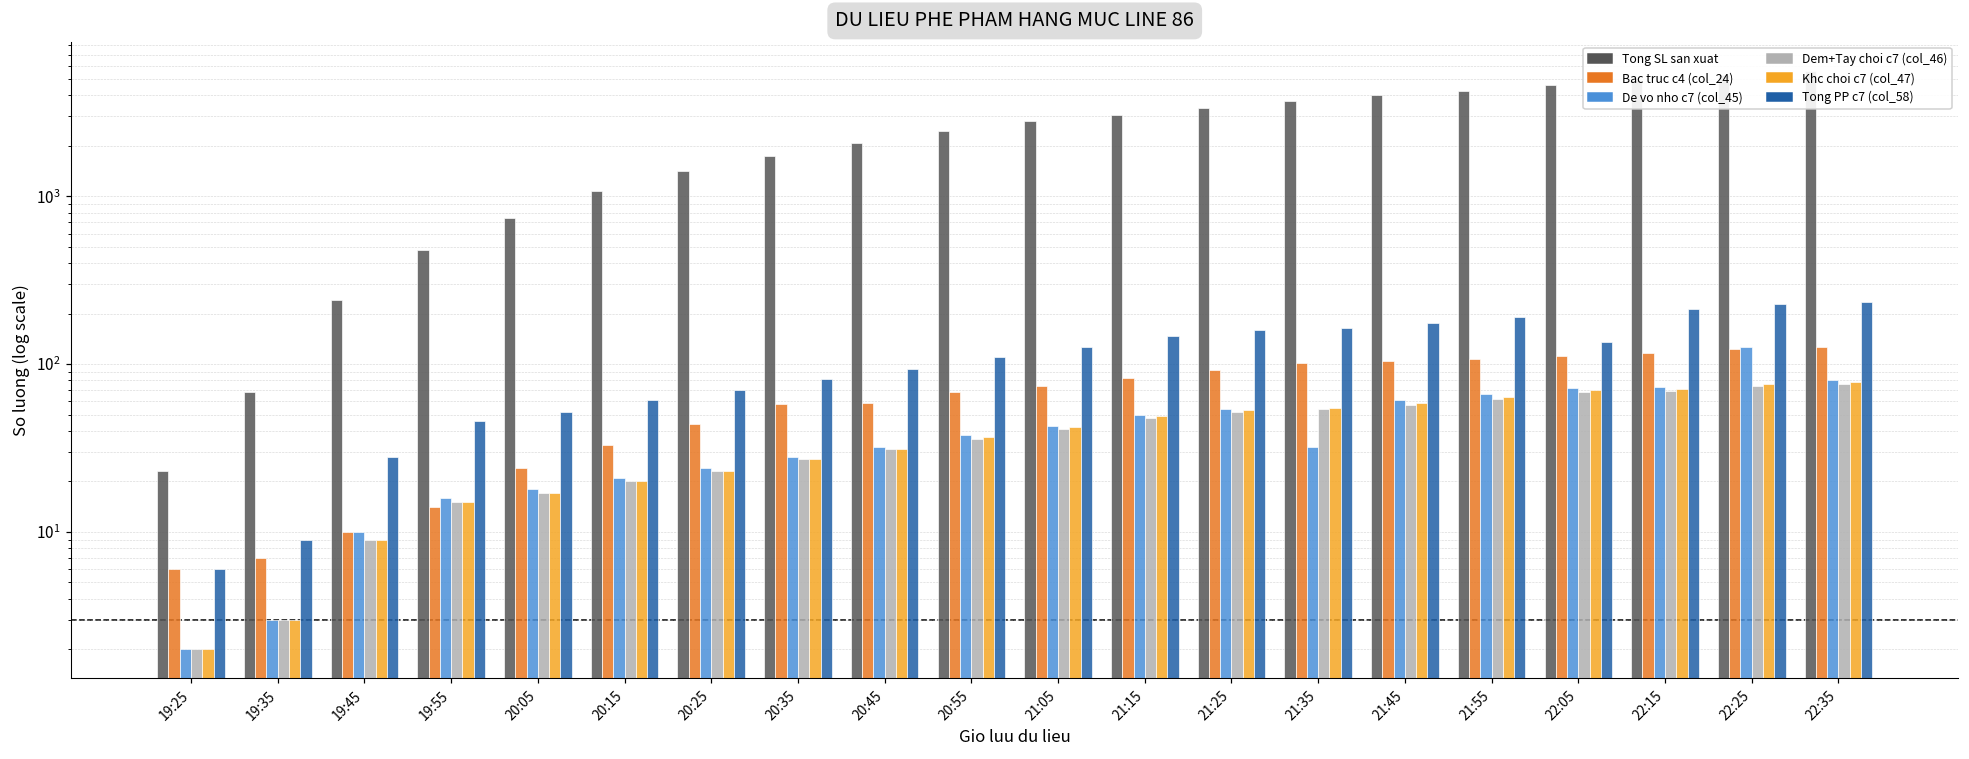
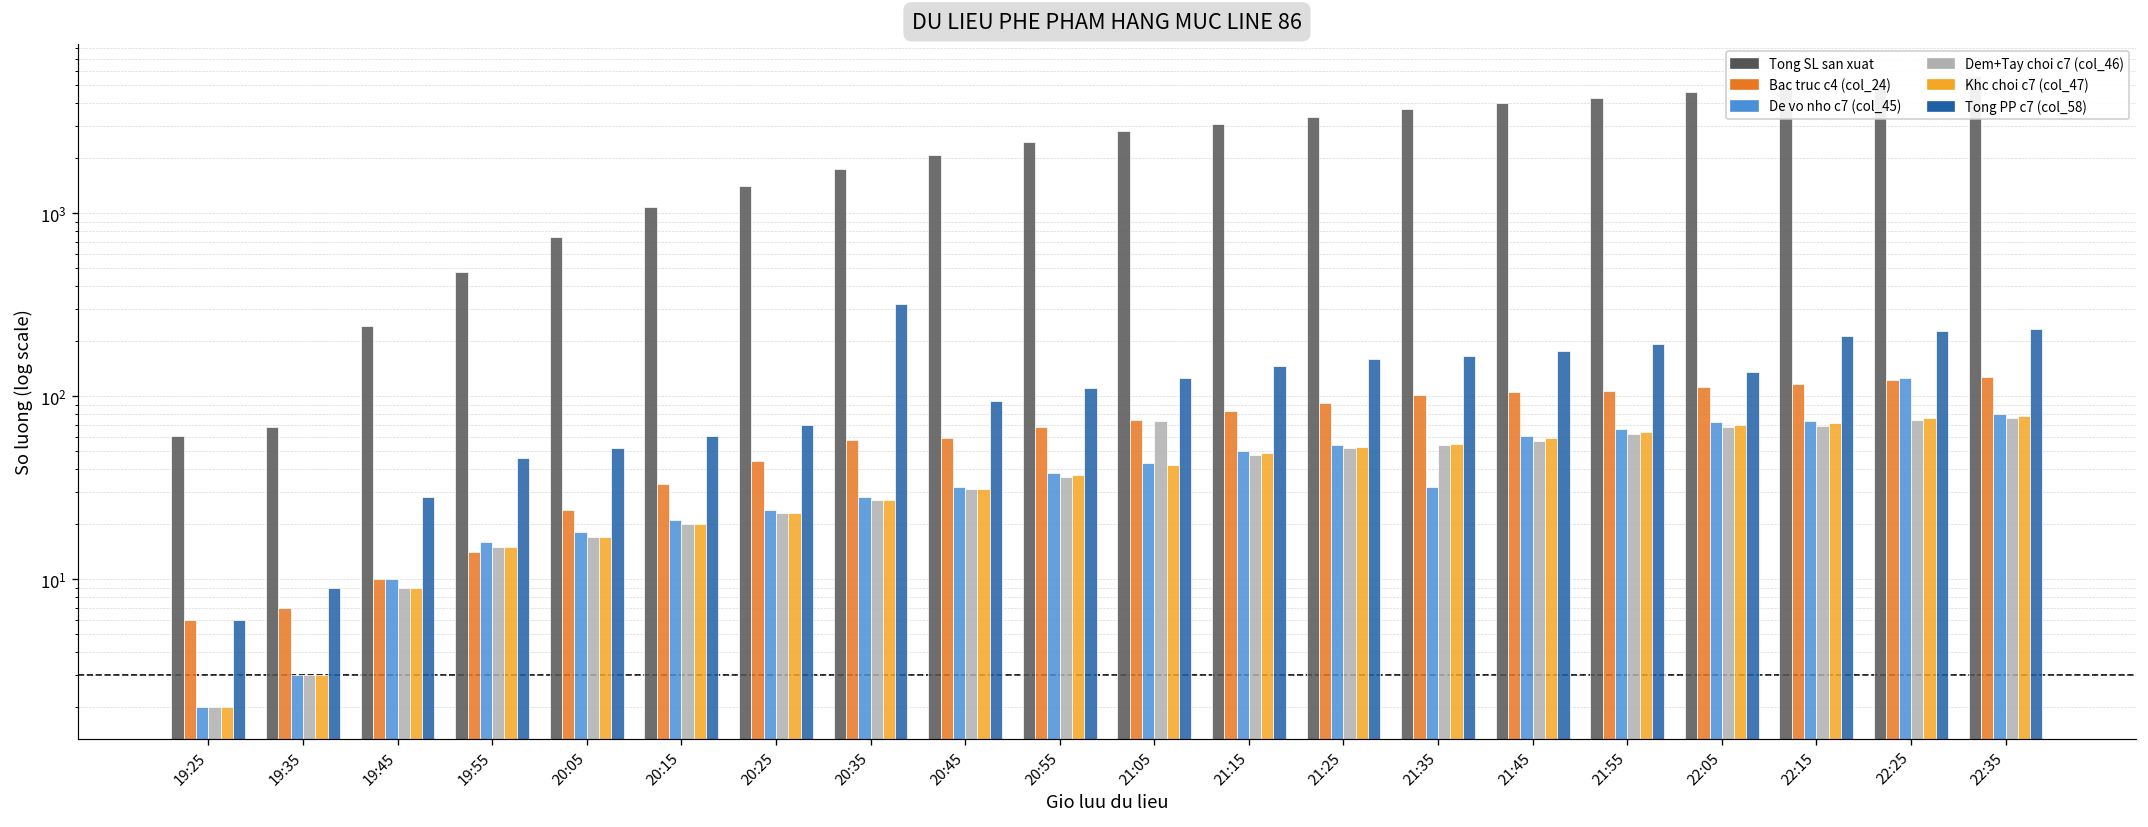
  {
    "Tong SL san xuat": {
-     "19:25": 23,
+     "19:25": 61,
      "19:35": 70,
      "19:45": 240,
      "19:55": 480,
      "20:05": 700,
      "20:15": 1100,
      "20:25": 1400,
      "20:35": 1700,
      "20:45": 2100,
      "20:55": 2400,
      "21:05": 2800,
      "21:15": 3100,
      "21:25": 3400,
      "21:35": 3700,
      "21:45": 4000,
      "21:55": 4300,
      "22:05": 4600
    },
    "De vo nho c7 (col_45)": {
      "19:25": 2,
      "19:35": 3,
      "19:45": 10,
      "19:55": 16,
      "20:05": 18,
      "20:15": 21,
      "20:25": 24,
      "20:35": 28,
      "20:45": 32,
      "20:55": 38,
      "21:05": 43,
      "21:15": 50,
      "21:25": 54,
      "21:35": 32,
      "21:45": 61,
      "21:55": 66,
      "22:05": 70,
      "22:15": 70,
      "22:25": 130,
      "22:35": 80
    },
    "Dem+Tay choi c7 (col_46)": {
      "19:25": 2,
      "19:35": 3,
      "19:45": 9,
      "19:55": 15,
      "20:05": 17,
      "20:15": 20,
      "20:25": 23,
      "20:35": 27,
      "20:45": 31,
      "20:55": 36,
-     "21:05": 41,
+     "21:05": 70,
      "21:15": 48,
      "21:25": 52,
      "21:35": 54,
      "21:45": 57,
      "21:55": 62,
      "22:05": 70,
      "22:15": 70,
      "22:25": 70,
      "22:35": 80
    },
    "Tong PP c7 (col_58)": {
      "19:25": 6,
      "19:35": 9,
      "19:45": 28,
      "19:55": 46,
      "20:05": 52,
      "20:15": 61,
      "20:25": 70,
-     "20:35": 80,
+     "20:35": 320,
      "20:45": 90,
      "20:55": 110,
      "21:05": 130,
      "21:15": 150,
      "21:25": 160,
      "21:35": 170,
      "21:45": 180,
      "21:55": 190,
      "22:05": 140,
      "22:15": 210,
      "22:25": 230,
      "22:35": 230
    }
  }
